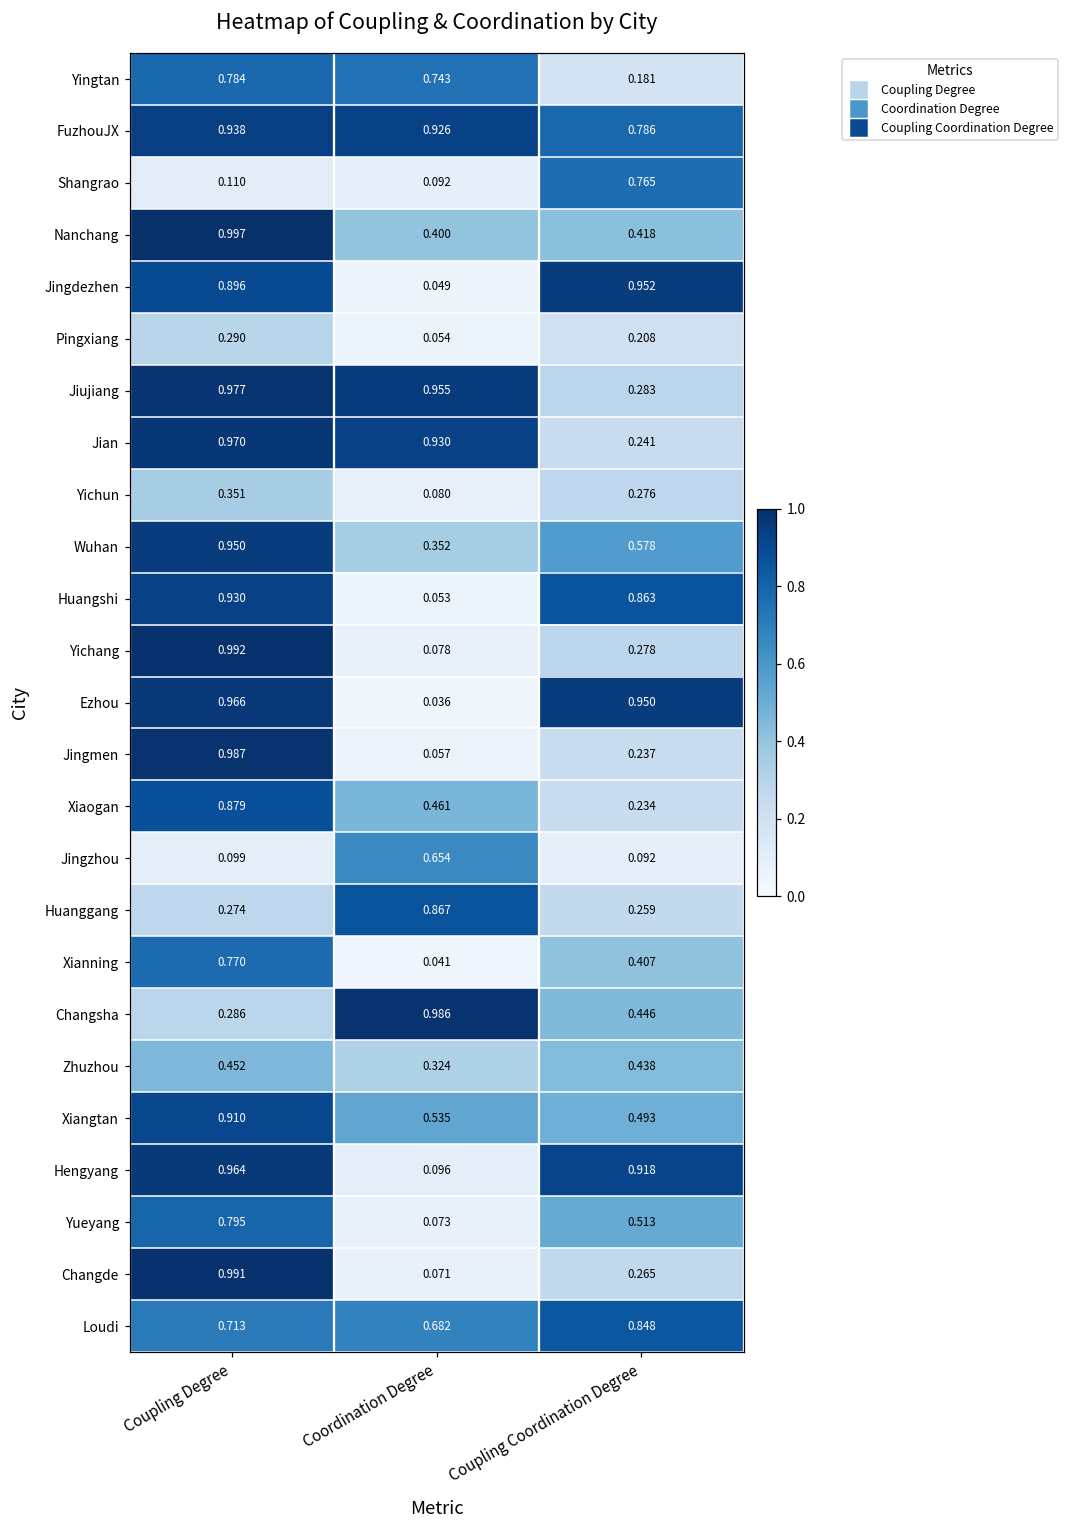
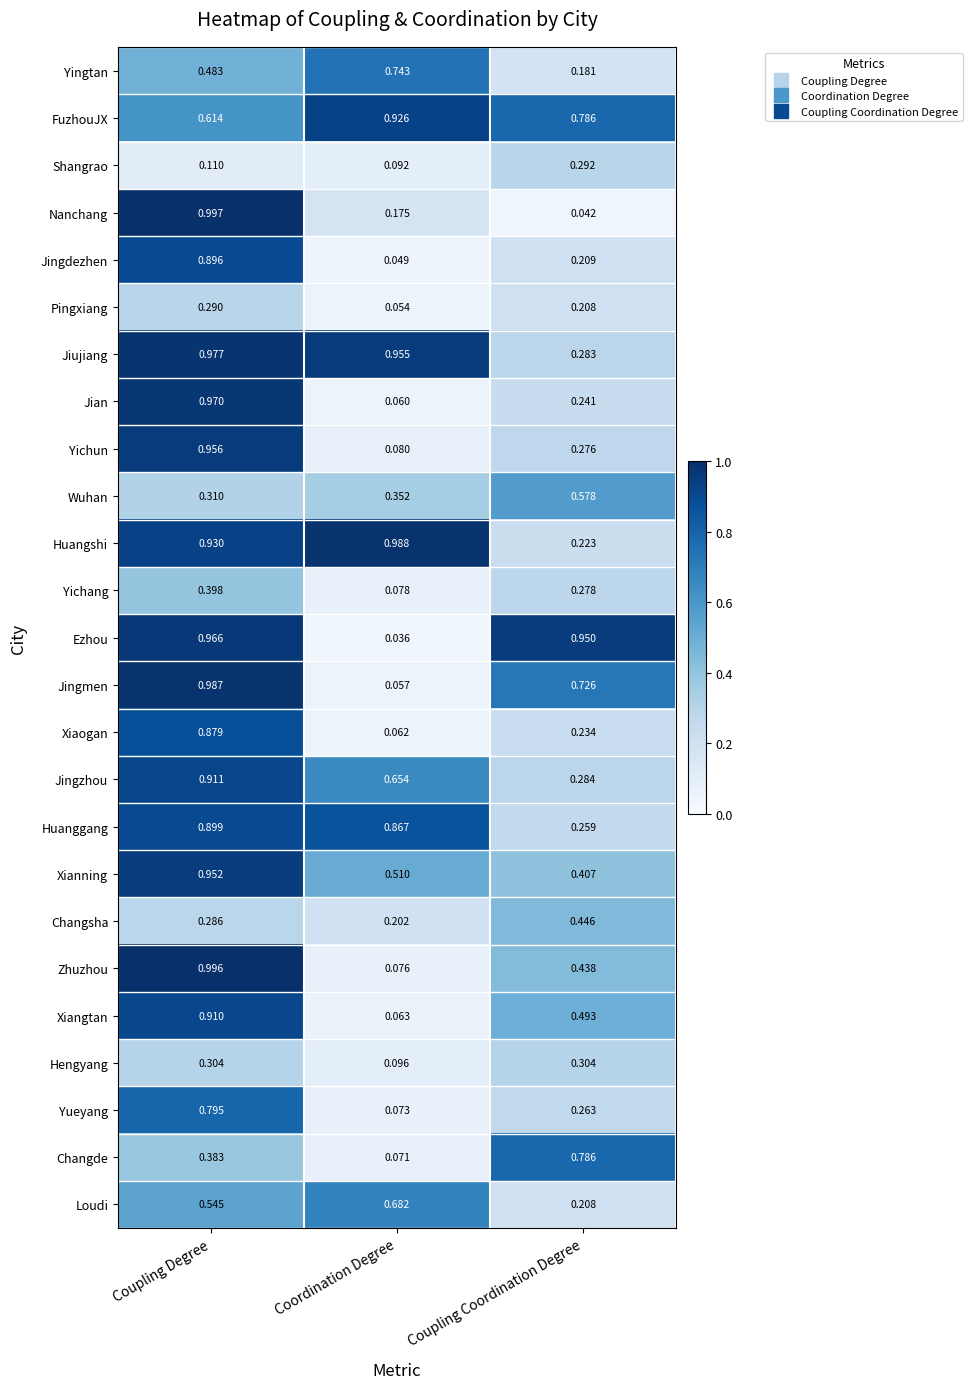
  {
    "Yingtan": {
-     "Coupling Degree": 0.784,
+     "Coupling Degree": 0.483,
      "Coordination Degree": 0.743,
      "Coupling Coordination Degree": 0.181
    },
    "FuzhouJX": {
-     "Coupling Degree": 0.938,
+     "Coupling Degree": 0.614,
      "Coordination Degree": 0.926,
      "Coupling Coordination Degree": 0.786
    },
    "Shangrao": {
      "Coupling Degree": 0.110,
      "Coordination Degree": 0.092,
-     "Coupling Coordination Degree": 0.765
+     "Coupling Coordination Degree": 0.292
    },
    "Nanchang": {
      "Coupling Degree": 0.997,
-     "Coordination Degree": 0.400,
-     "Coupling Coordination Degree": 0.418
+     "Coordination Degree": 0.175,
+     "Coupling Coordination Degree": 0.042
    },
    "Jingdezhen": {
      "Coupling Degree": 0.896,
      "Coordination Degree": 0.049,
-     "Coupling Coordination Degree": 0.952
+     "Coupling Coordination Degree": 0.209
    },
    "Pingxiang": {
      "Coupling Degree": 0.290,
      "Coordination Degree": 0.054,
      "Coupling Coordination Degree": 0.208
    },
    "Jiujiang": {
      "Coupling Degree": 0.977,
      "Coordination Degree": 0.955,
      "Coupling Coordination Degree": 0.283
    },
    "Jian": {
      "Coupling Degree": 0.970,
-     "Coordination Degree": 0.930,
+     "Coordination Degree": 0.060,
      "Coupling Coordination Degree": 0.241
    },
    "Yichun": {
-     "Coupling Degree": 0.351,
+     "Coupling Degree": 0.956,
      "Coordination Degree": 0.080,
      "Coupling Coordination Degree": 0.276
    },
    "Wuhan": {
-     "Coupling Degree": 0.950,
+     "Coupling Degree": 0.310,
      "Coordination Degree": 0.352,
      "Coupling Coordination Degree": 0.578
    },
    "Huangshi": {
      "Coupling Degree": 0.930,
-     "Coordination Degree": 0.053,
-     "Coupling Coordination Degree": 0.863
+     "Coordination Degree": 0.988,
+     "Coupling Coordination Degree": 0.223
    },
    "Yichang": {
-     "Coupling Degree": 0.992,
+     "Coupling Degree": 0.398,
      "Coordination Degree": 0.078,
      "Coupling Coordination Degree": 0.278
    },
    "Ezhou": {
      "Coupling Degree": 0.966,
      "Coordination Degree": 0.036,
      "Coupling Coordination Degree": 0.950
    },
    "Jingmen": {
      "Coupling Degree": 0.987,
      "Coordination Degree": 0.057,
-     "Coupling Coordination Degree": 0.237
+     "Coupling Coordination Degree": 0.726
    },
    "Xiaogan": {
      "Coupling Degree": 0.879,
-     "Coordination Degree": 0.461,
+     "Coordination Degree": 0.062,
      "Coupling Coordination Degree": 0.234
    },
    "Jingzhou": {
-     "Coupling Degree": 0.099,
+     "Coupling Degree": 0.911,
      "Coordination Degree": 0.654,
-     "Coupling Coordination Degree": 0.092
+     "Coupling Coordination Degree": 0.284
    },
    "Huanggang": {
-     "Coupling Degree": 0.274,
+     "Coupling Degree": 0.899,
      "Coordination Degree": 0.867,
      "Coupling Coordination Degree": 0.259
    },
    "Xianning": {
-     "Coupling Degree": 0.770,
-     "Coordination Degree": 0.041,
+     "Coupling Degree": 0.952,
+     "Coordination Degree": 0.510,
      "Coupling Coordination Degree": 0.407
    },
    "Changsha": {
      "Coupling Degree": 0.286,
-     "Coordination Degree": 0.986,
+     "Coordination Degree": 0.202,
      "Coupling Coordination Degree": 0.446
    },
    "Zhuzhou": {
-     "Coupling Degree": 0.452,
-     "Coordination Degree": 0.324,
+     "Coupling Degree": 0.996,
+     "Coordination Degree": 0.076,
      "Coupling Coordination Degree": 0.438
    },
    "Xiangtan": {
      "Coupling Degree": 0.910,
-     "Coordination Degree": 0.535,
+     "Coordination Degree": 0.063,
      "Coupling Coordination Degree": 0.493
    },
    "Hengyang": {
-     "Coupling Degree": 0.964,
+     "Coupling Degree": 0.304,
      "Coordination Degree": 0.096,
-     "Coupling Coordination Degree": 0.918
+     "Coupling Coordination Degree": 0.304
    },
    "Yueyang": {
      "Coupling Degree": 0.795,
      "Coordination Degree": 0.073,
-     "Coupling Coordination Degree": 0.513
+     "Coupling Coordination Degree": 0.263
    },
    "Changde": {
-     "Coupling Degree": 0.991,
+     "Coupling Degree": 0.383,
      "Coordination Degree": 0.071,
-     "Coupling Coordination Degree": 0.265
+     "Coupling Coordination Degree": 0.786
    },
    "Loudi": {
-     "Coupling Degree": 0.713,
+     "Coupling Degree": 0.545,
      "Coordination Degree": 0.682,
-     "Coupling Coordination Degree": 0.848
+     "Coupling Coordination Degree": 0.208
    }
  }
